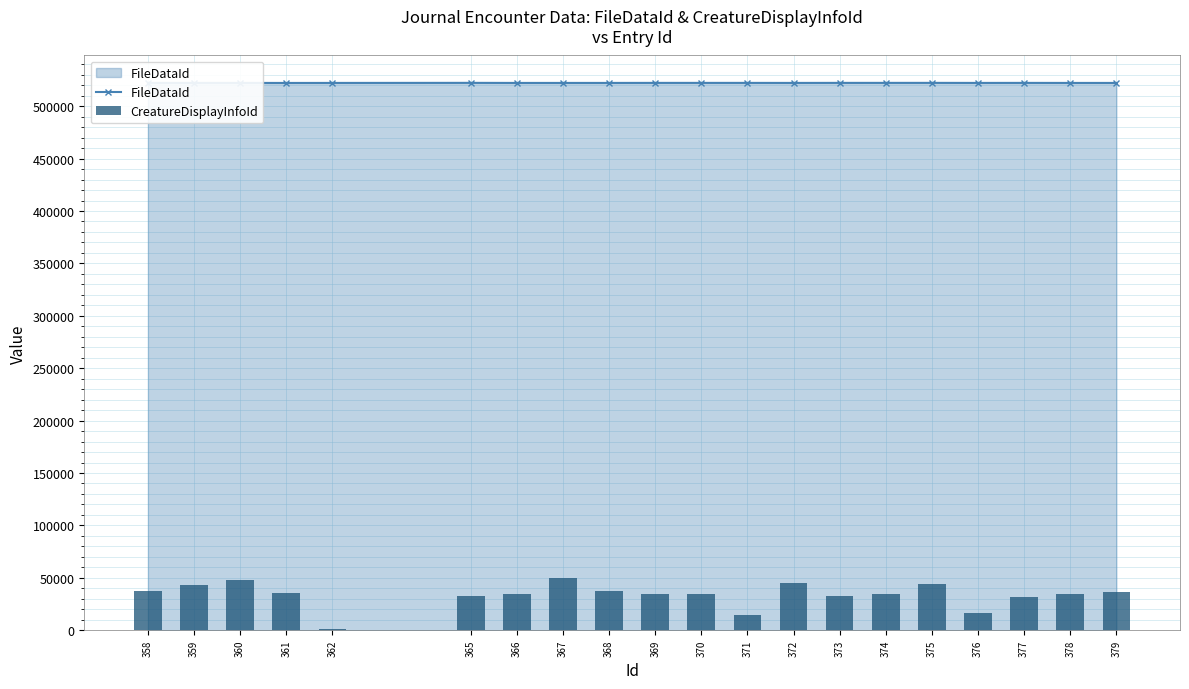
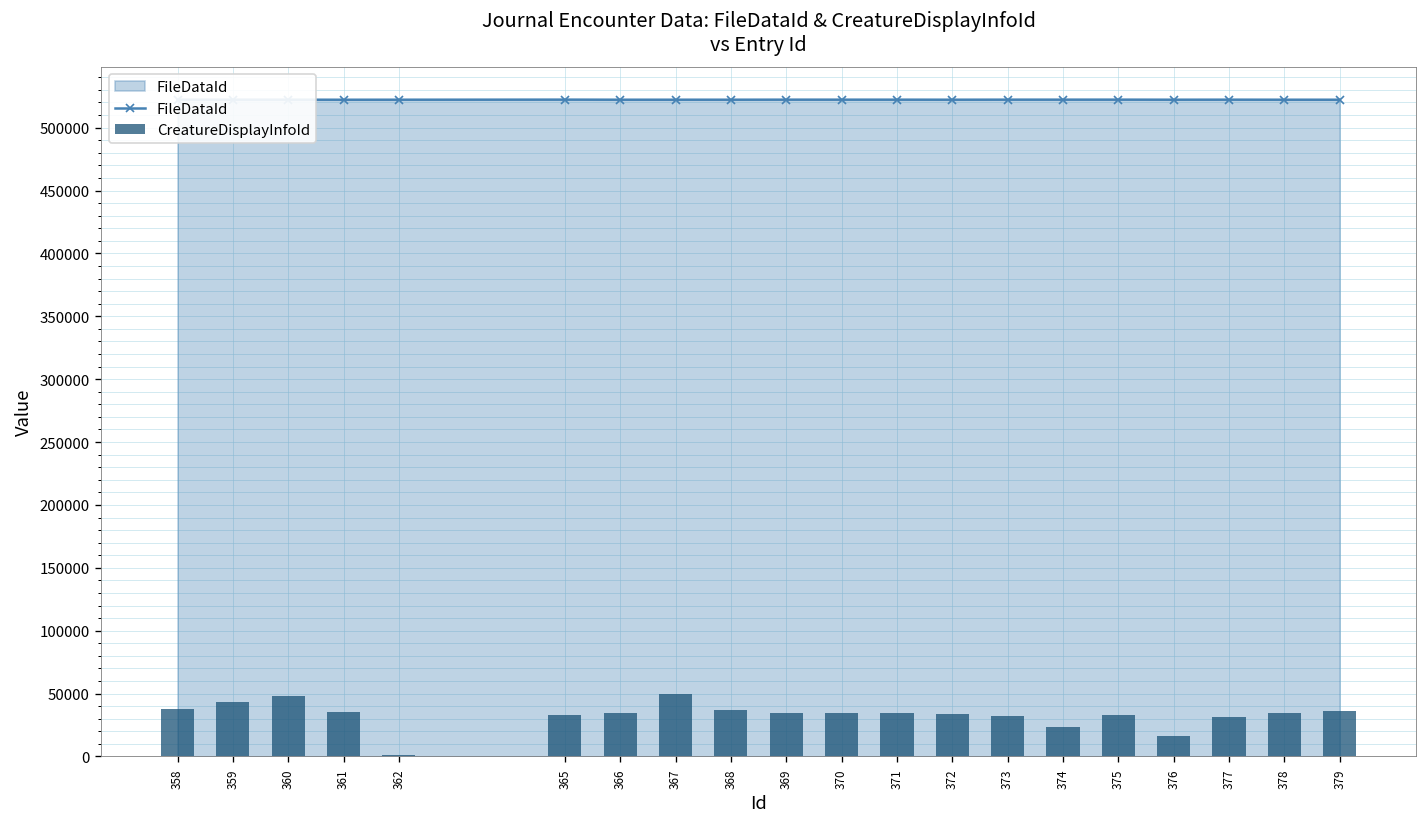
  {
    "CreatureDisplayInfoId": {
      "358": 37000,
      "359": 44000,
      "360": 48000,
      "361": 36000,
      "365": 33000,
      "366": 35000,
      "367": 50000,
      "368": 37000,
      "369": 35000,
      "370": 35000,
-     "371": 14000,
-     "372": 45000,
+     "371": 34000,
+     "372": 34000,
      "373": 32000,
-     "374": 34000,
-     "375": 44000,
+     "374": 24000,
+     "375": 33000,
      "376": 16000,
      "377": 32000,
      "378": 34000,
      "379": 36000
    },
    "FileDataId": {
      "361": 522000,
      "362": 522000,
      "365": 522000,
      "366": 522000,
      "367": 522000,
      "368": 522000,
      "369": 522000,
      "370": 522000,
      "371": 522000,
      "372": 522000,
      "373": 522000,
      "374": 522000,
      "375": 522000,
      "376": 522000,
      "377": 522000,
      "378": 522000,
      "379": 522000
    }
  }
